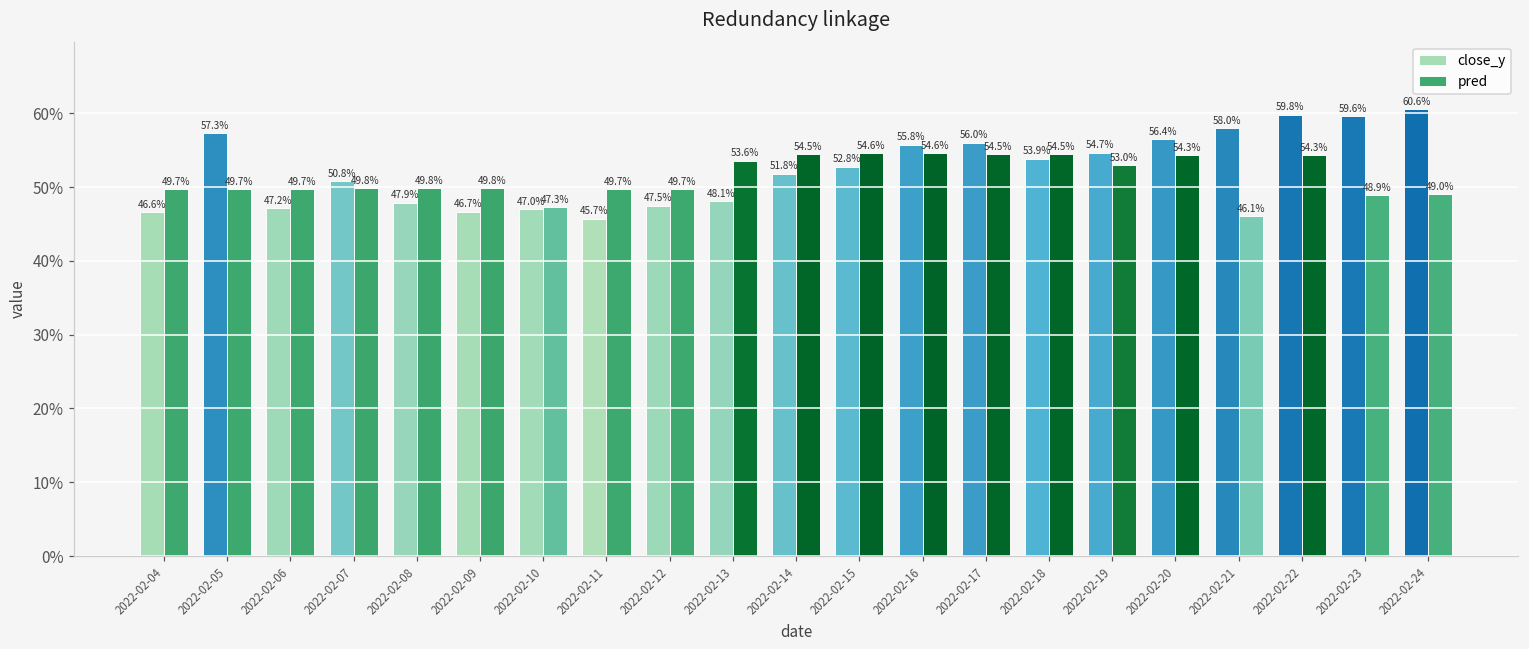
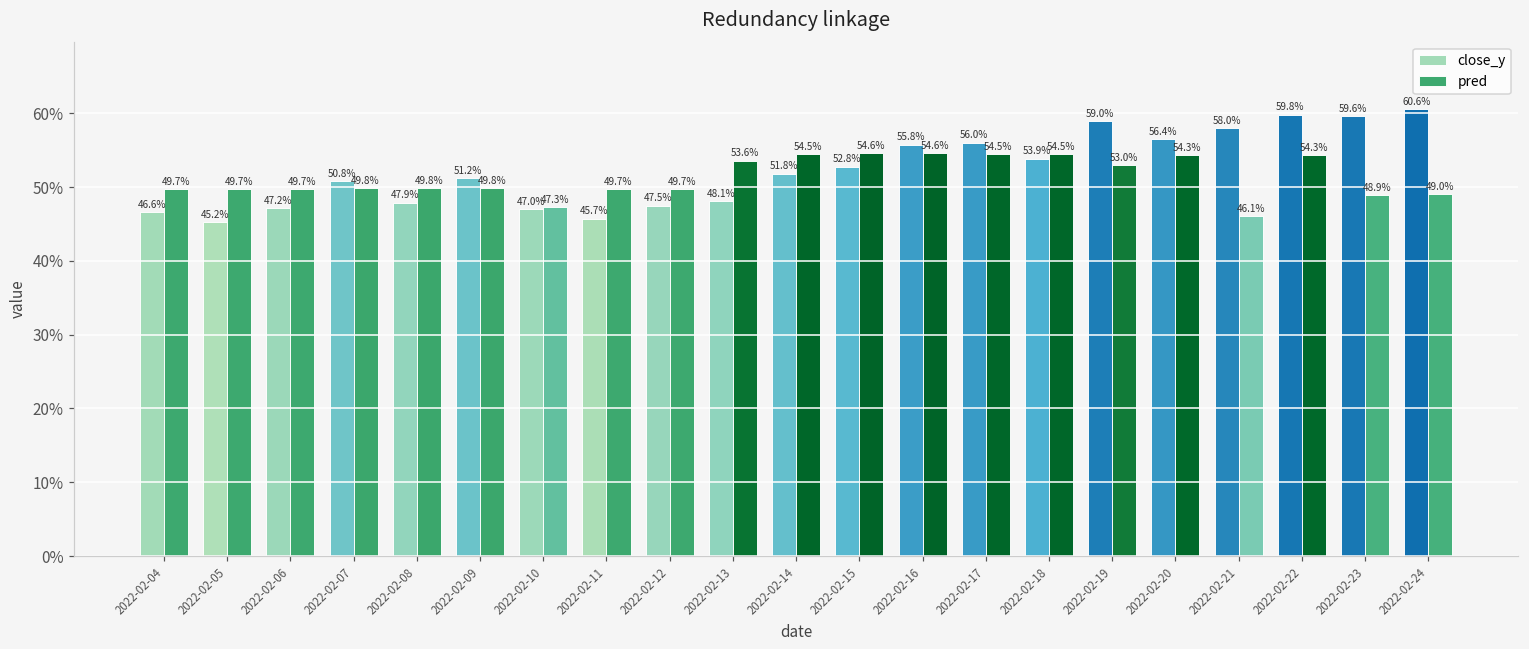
  {
    "close_y": {
      "2022-02-04": "46.6%",
-     "2022-02-05": "57.3%",
+     "2022-02-05": "45.2%",
      "2022-02-06": "47.2%",
      "2022-02-07": "50.8%",
      "2022-02-08": "47.9%",
-     "2022-02-09": "46.7%",
+     "2022-02-09": "51.2%",
      "2022-02-10": "47.0%",
      "2022-02-11": "45.7%",
      "2022-02-12": "47.5%",
      "2022-02-13": "48.1%",
      "2022-02-14": "51.8%",
      "2022-02-15": "52.8%",
      "2022-02-16": "55.8%",
      "2022-02-17": "56.0%",
      "2022-02-18": "53.9%",
-     "2022-02-19": "54.7%",
+     "2022-02-19": "59.0%",
      "2022-02-20": "56.4%",
      "2022-02-21": "58.0%",
      "2022-02-22": "59.8%",
      "2022-02-23": "59.6%",
      "2022-02-24": "60.6%"
    },
    "pred": {
      "2022-02-04": "49.7%",
      "2022-02-05": "49.7%",
      "2022-02-06": "49.7%",
      "2022-02-07": "49.8%",
      "2022-02-08": "49.8%",
      "2022-02-09": "49.8%",
      "2022-02-10": "47.3%",
      "2022-02-11": "49.7%",
      "2022-02-12": "49.7%",
      "2022-02-13": "53.6%",
      "2022-02-14": "54.5%",
      "2022-02-15": "54.6%",
      "2022-02-16": "54.6%",
      "2022-02-17": "54.5%",
      "2022-02-18": "54.5%",
      "2022-02-19": "53.0%",
      "2022-02-20": "54.3%",
      "2022-02-21": "46.1%",
      "2022-02-22": "54.3%",
      "2022-02-23": "48.9%",
      "2022-02-24": "49.0%"
    }
  }
